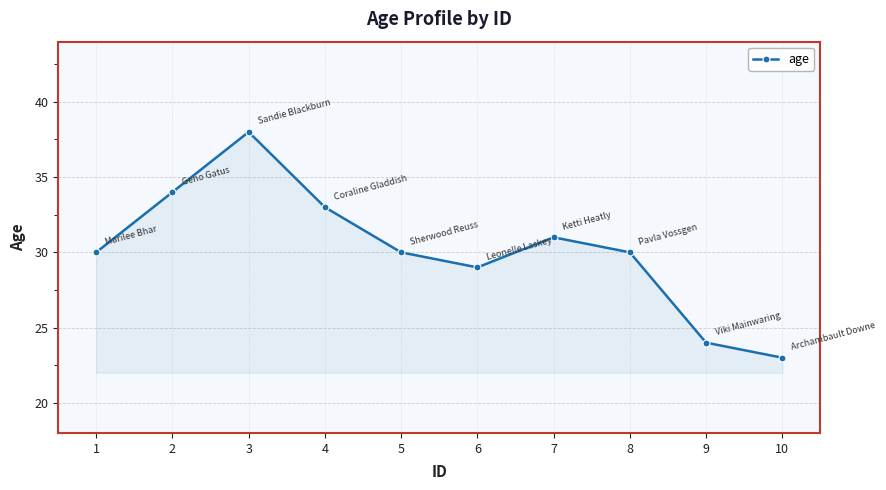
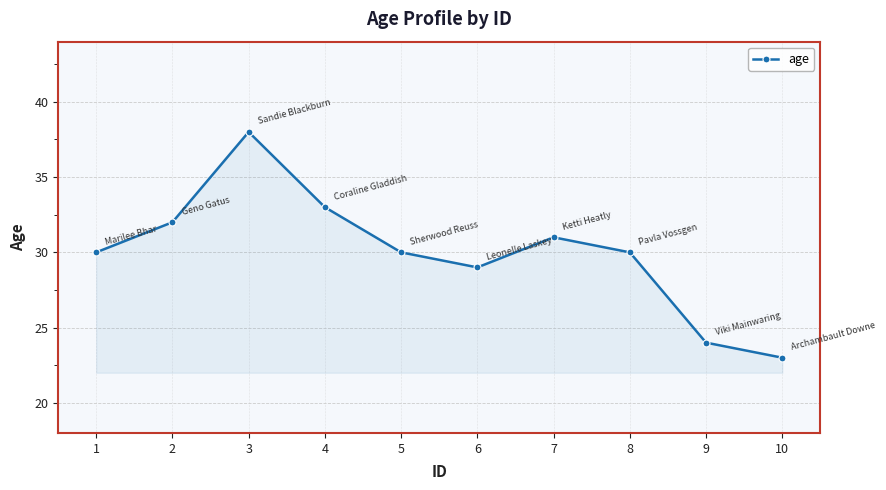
  {
    "1": 30,
-   "2": 34,
+   "2": 32,
    "3": 38,
    "4": 33,
    "5": 30,
    "6": 29,
    "7": 31,
    "8": 30,
    "9": 24,
    "10": 23
  }
